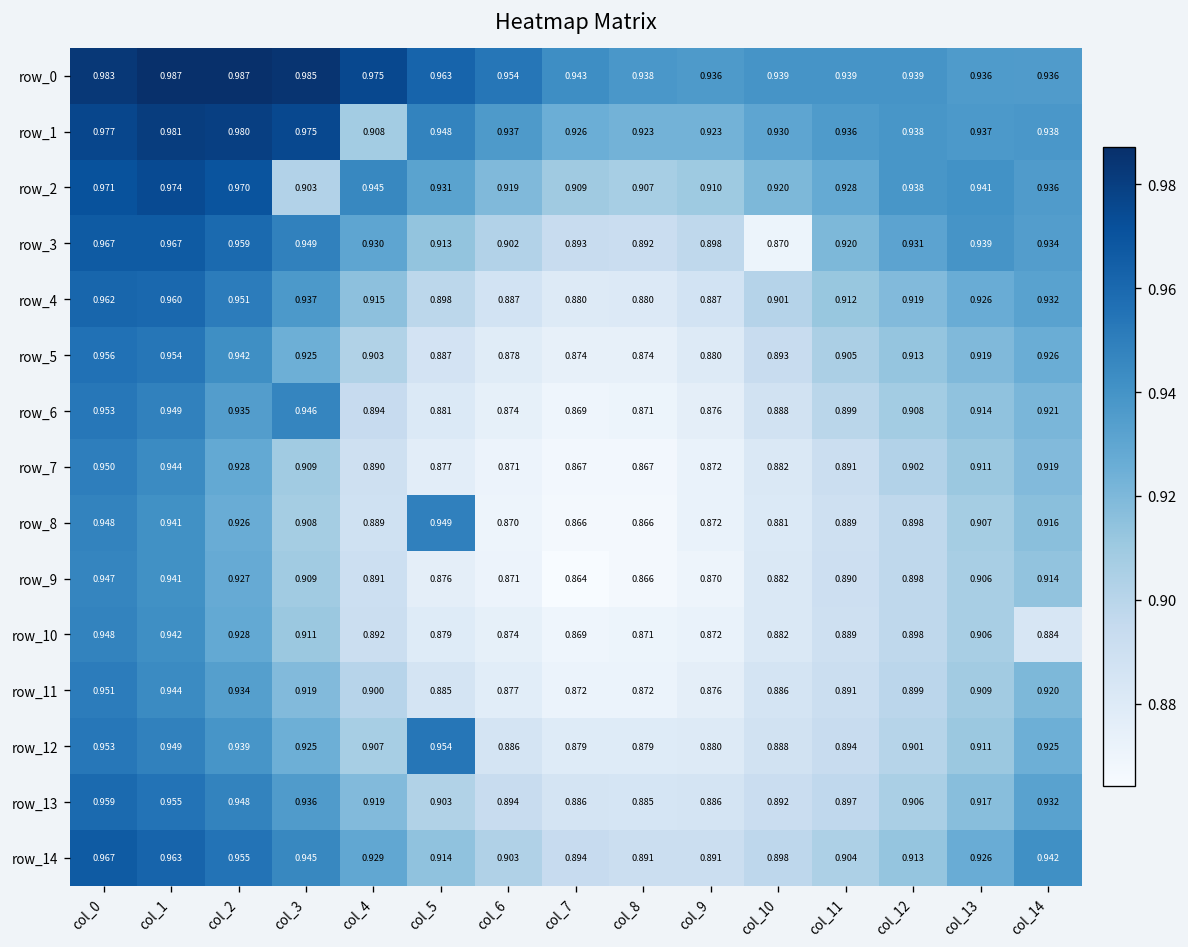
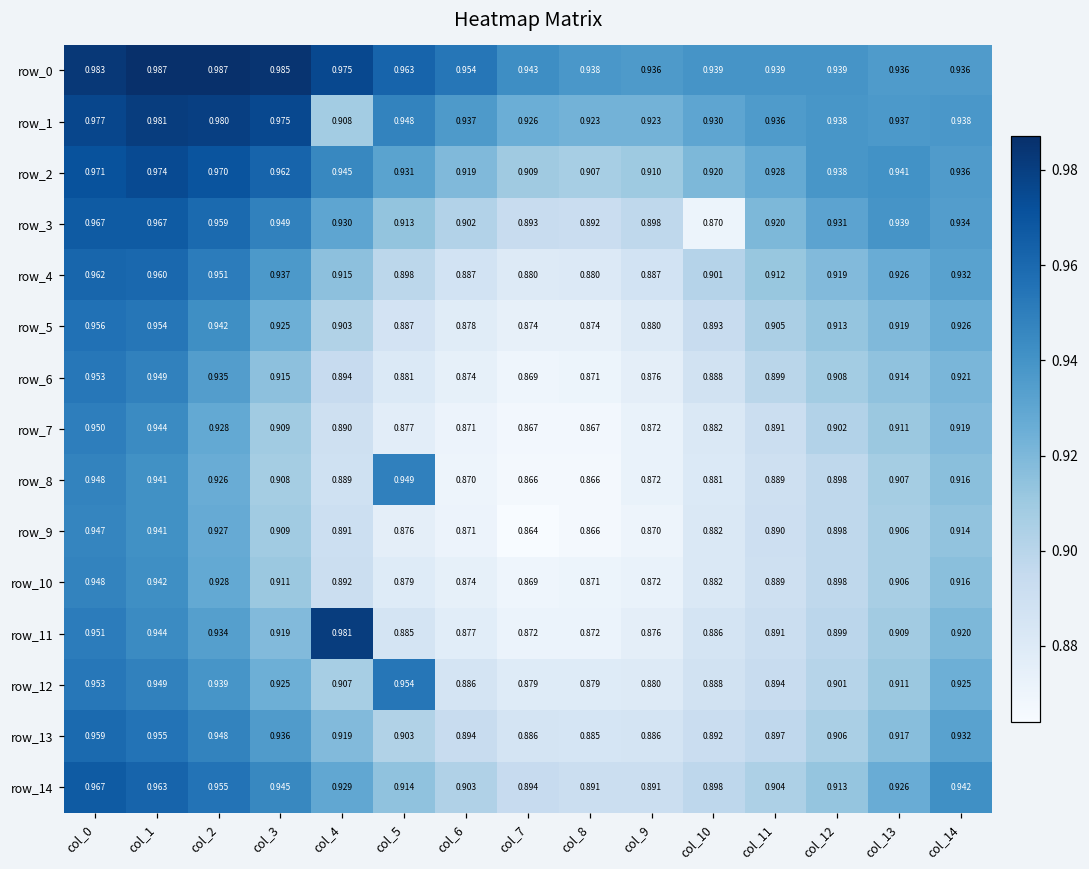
  {
    "row_2": {
      "col_0": 0.971,
      "col_1": 0.974,
      "col_2": 0.970,
-     "col_3": 0.903,
+     "col_3": 0.962,
      "col_4": 0.945,
      "col_5": 0.931,
      "col_6": 0.919,
      "col_7": 0.909,
      "col_8": 0.907,
      "col_9": 0.910,
      "col_10": 0.920,
      "col_11": 0.928,
      "col_12": 0.938,
      "col_13": 0.941,
      "col_14": 0.936
    },
    "row_6": {
      "col_0": 0.953,
      "col_1": 0.949,
      "col_2": 0.935,
-     "col_3": 0.946,
+     "col_3": 0.915,
      "col_4": 0.894,
      "col_5": 0.881,
      "col_6": 0.874,
      "col_7": 0.869,
      "col_8": 0.871,
      "col_9": 0.876,
      "col_10": 0.888,
      "col_11": 0.899,
      "col_12": 0.908,
      "col_13": 0.914,
      "col_14": 0.921
    },
    "row_10": {
      "col_0": 0.948,
      "col_1": 0.942,
      "col_2": 0.928,
      "col_3": 0.911,
      "col_4": 0.892,
      "col_5": 0.879,
      "col_6": 0.874,
      "col_7": 0.869,
      "col_8": 0.871,
      "col_9": 0.872,
      "col_10": 0.882,
      "col_11": 0.889,
      "col_12": 0.898,
      "col_13": 0.906,
-     "col_14": 0.884
+     "col_14": 0.916
    },
    "row_11": {
      "col_0": 0.951,
      "col_1": 0.944,
      "col_2": 0.934,
      "col_3": 0.919,
-     "col_4": 0.900,
+     "col_4": 0.981,
      "col_5": 0.885,
      "col_6": 0.877,
      "col_7": 0.872,
      "col_8": 0.872,
      "col_9": 0.876,
      "col_10": 0.886,
      "col_11": 0.891,
      "col_12": 0.899,
      "col_13": 0.909,
      "col_14": 0.920
    }
  }
